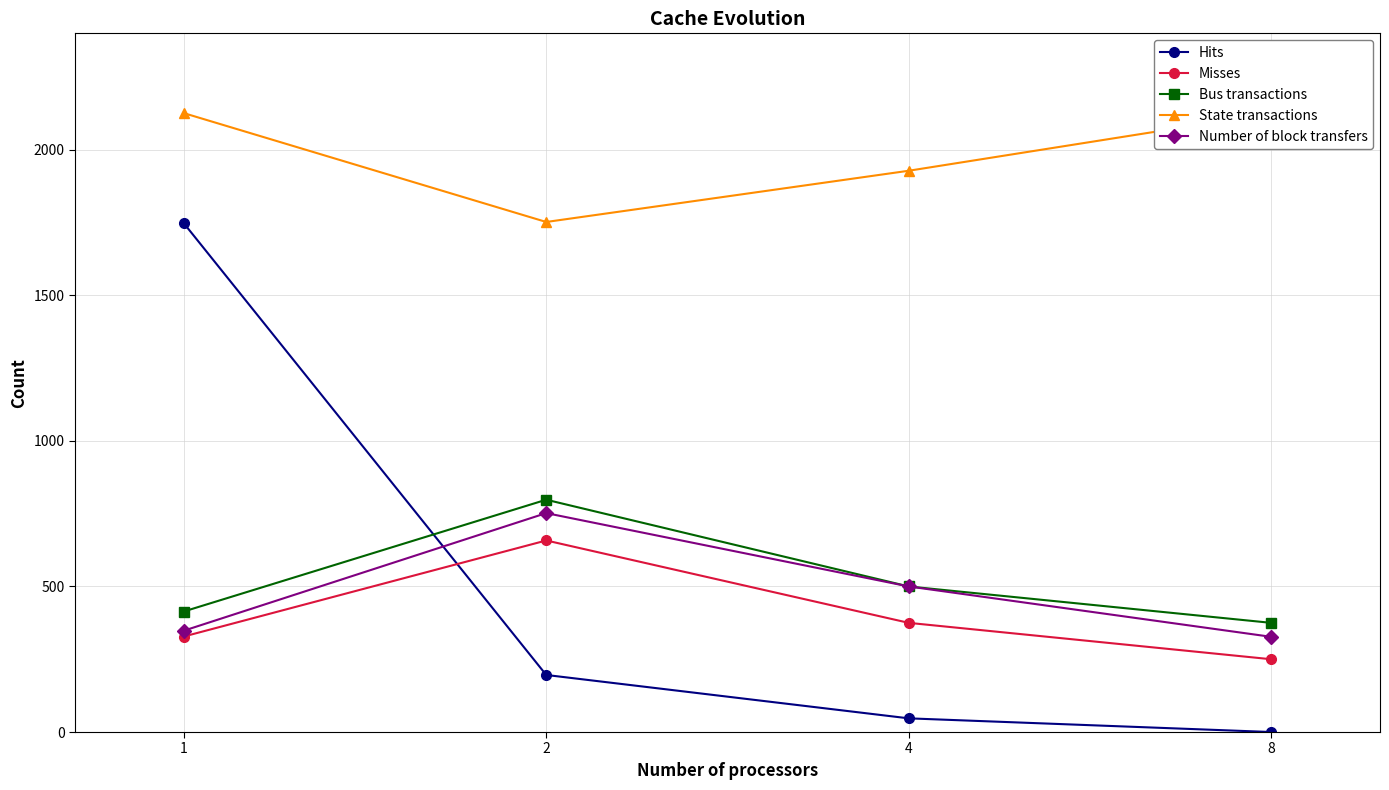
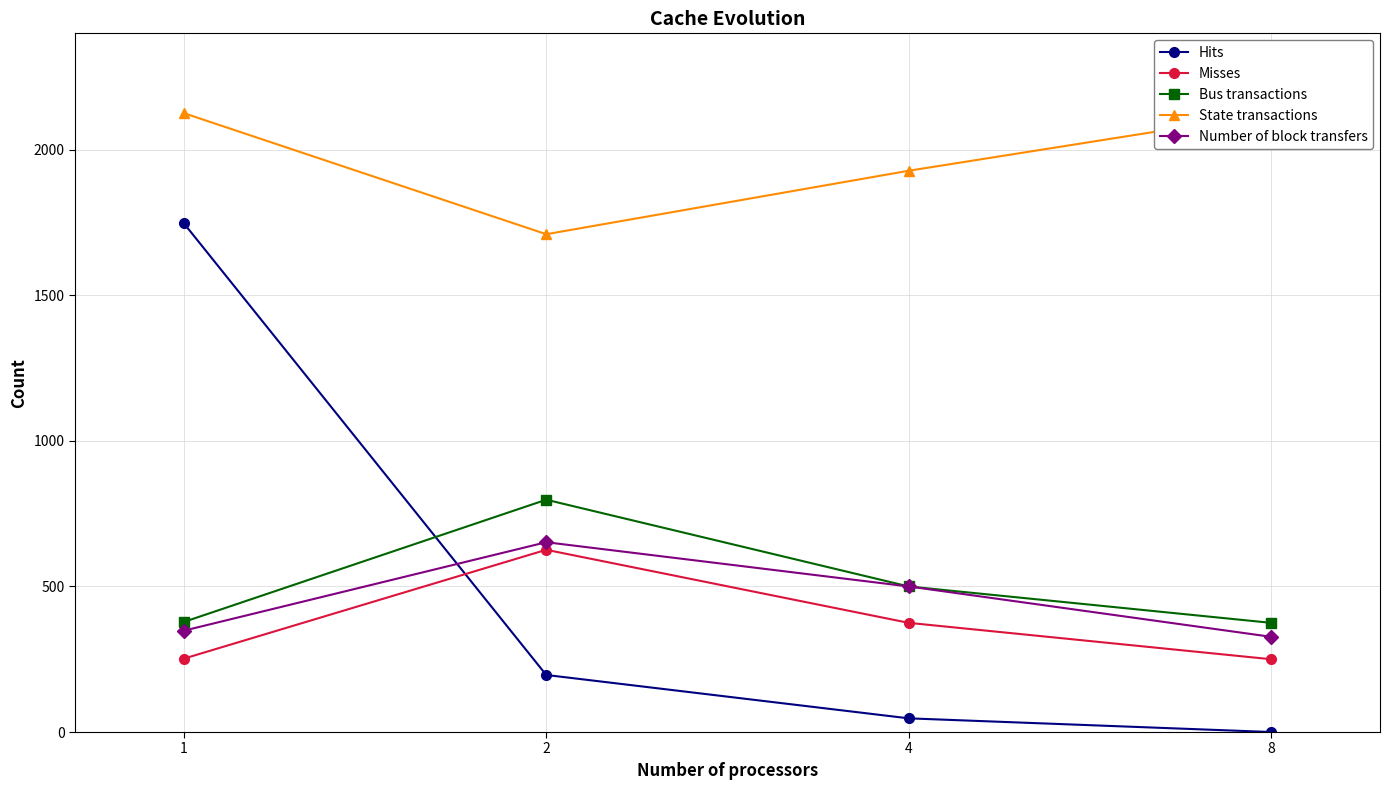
  {
    "Hits": {
      "1": 1750,
      "2": 200,
      "4": 50,
      "8": 0
    },
    "Misses": {
-     "1": 330,
-     "2": 660,
+     "1": 250,
+     "2": 630,
      "4": 380,
      "8": 250
    },
    "Bus transactions": {
-     "1": 410,
+     "1": 380,
      "2": 800,
      "8": 380
    },
    "State transactions": {
      "1": 2130,
-     "2": 1750,
+     "2": 1710,
      "4": 1930
    },
    "Number of block transfers": {
      "1": 350,
-     "2": 750,
+     "2": 650,
      "8": 330
    }
  }
